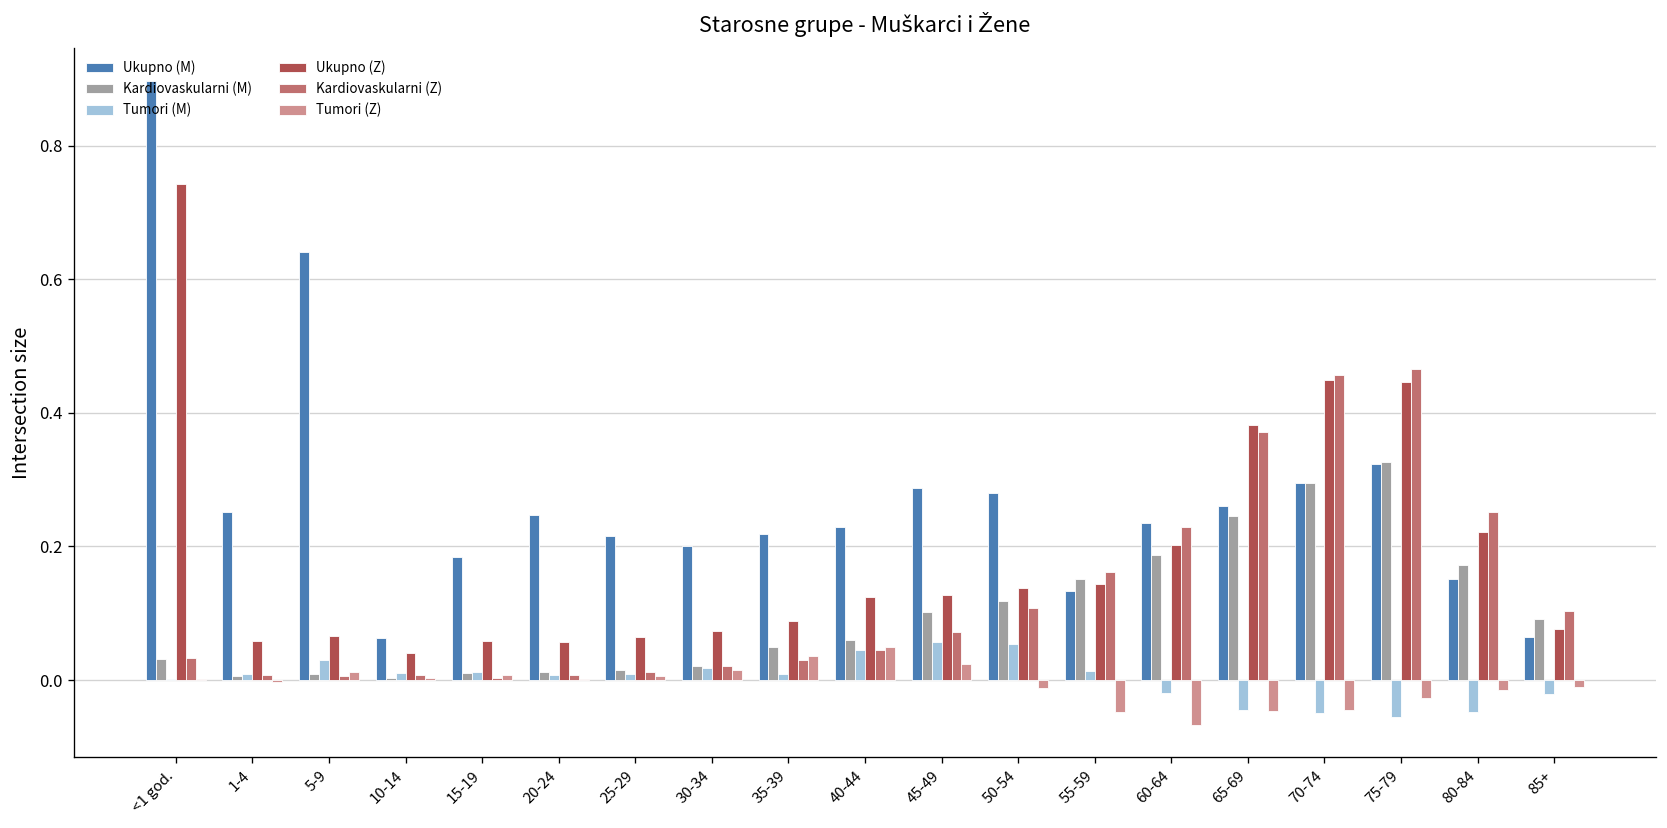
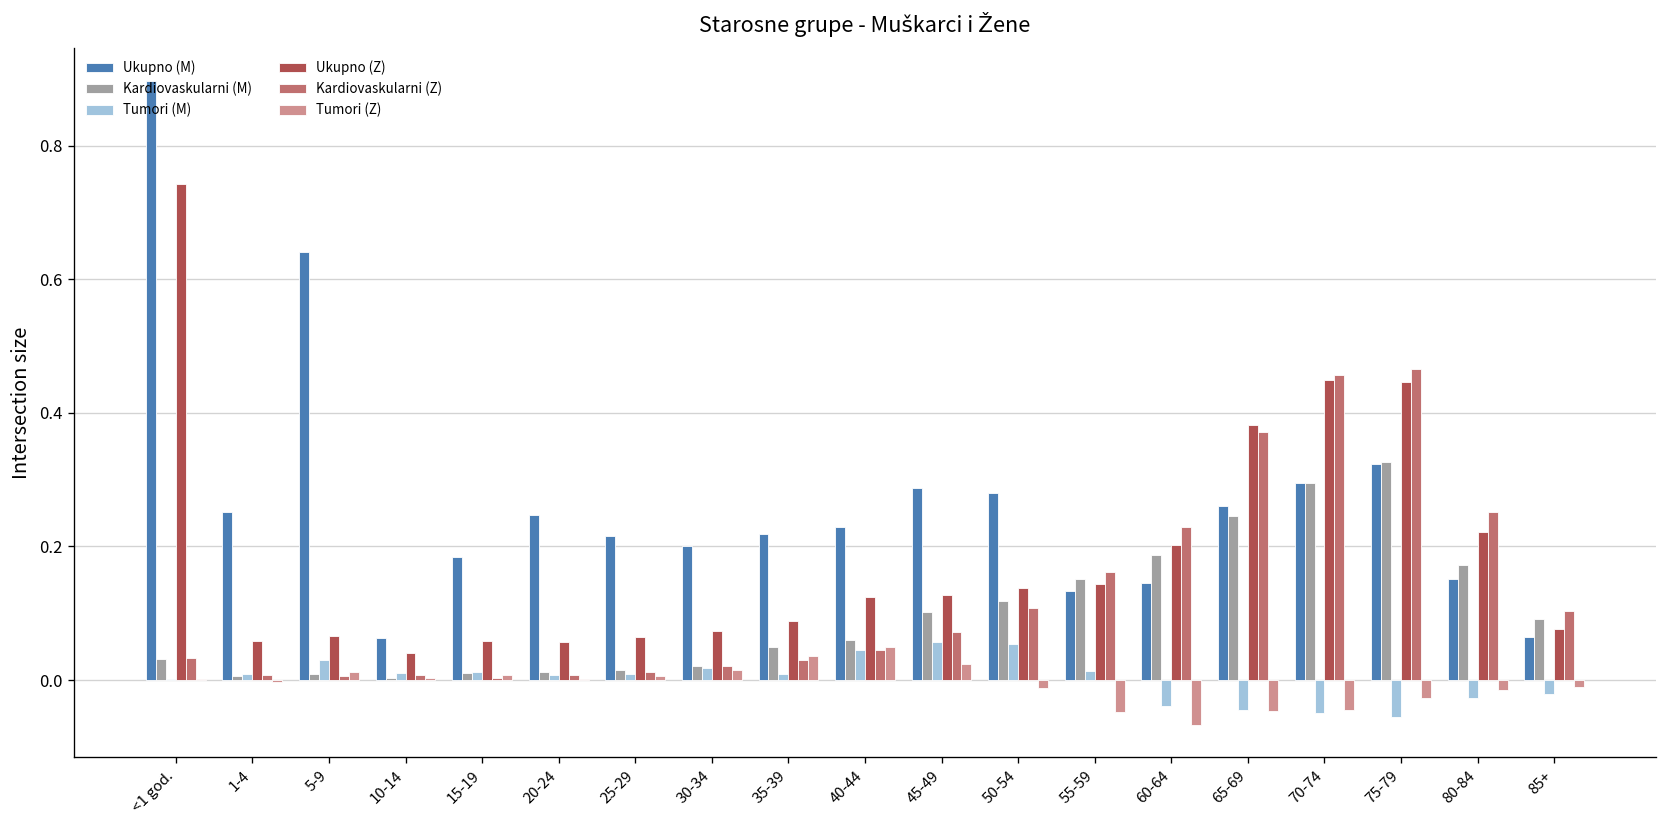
  {
    "Ukupno (M)": {
      "<1 god.": 0.90,
      "1-4": 0.25,
      "5-9": 0.64,
      "10-14": 0.06,
      "15-19": 0.18,
      "20-24": 0.25,
      "25-29": 0.22,
      "30-34": 0.20,
      "35-39": 0.22,
      "40-44": 0.23,
      "45-49": 0.29,
      "50-54": 0.28,
      "55-59": 0.13,
-     "60-64": 0.23,
+     "60-64": 0.15,
      "65-69": 0.26,
      "70-74": 0.30,
      "75-79": 0.32,
      "80-84": 0.15,
      "85+": 0.07
    },
    "Tumori (M)": {
      "1-4": 0.01,
      "5-9": 0.03,
      "10-14": 0.01,
      "15-19": 0.01,
      "20-24": 0.01,
      "25-29": 0.01,
      "30-34": 0.02,
      "35-39": 0.01,
      "40-44": 0.05,
      "45-49": 0.06,
      "50-54": 0.05,
      "55-59": 0.01,
-     "60-64": -0.02,
+     "60-64": -0.04,
      "65-69": -0.04,
      "70-74": -0.05,
      "75-79": -0.06,
-     "80-84": -0.05,
+     "80-84": -0.03,
      "85+": -0.02
    }
  }
